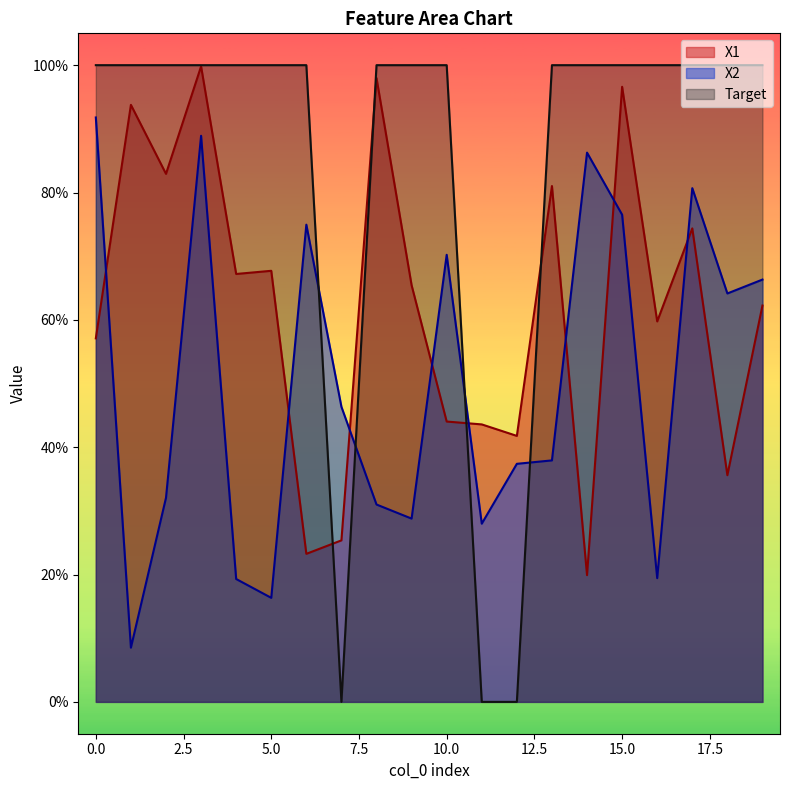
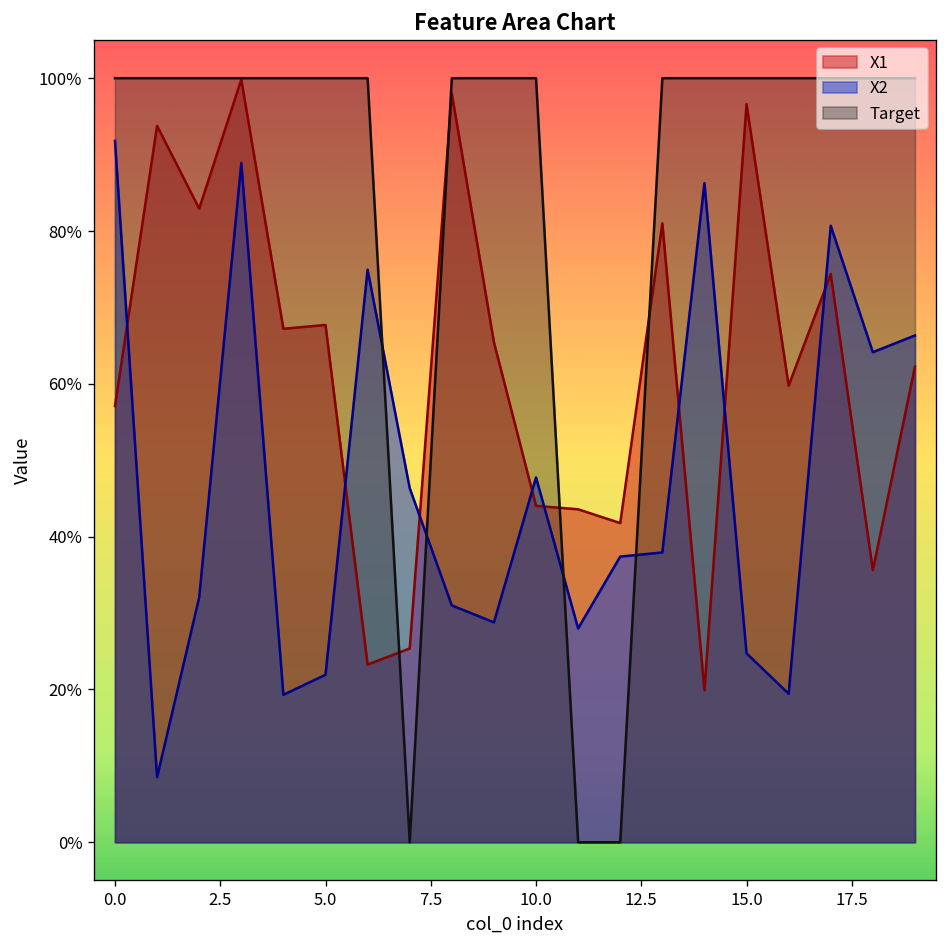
  {
    "X1": {
      "0.0": "57%",
      "5.0": "68%",
      "10.0": "44%",
      "15.0": "97%"
    },
    "X2": {
      "0.0": "92%",
-     "5.0": "16%",
-     "10.0": "70%",
-     "15.0": "77%"
+     "5.0": "22%",
+     "10.0": "48%",
+     "15.0": "25%"
    },
    "Target": {
      "0.0": "100%",
      "5.0": "100%",
      "10.0": "100%",
      "15.0": "100%"
    }
  }
